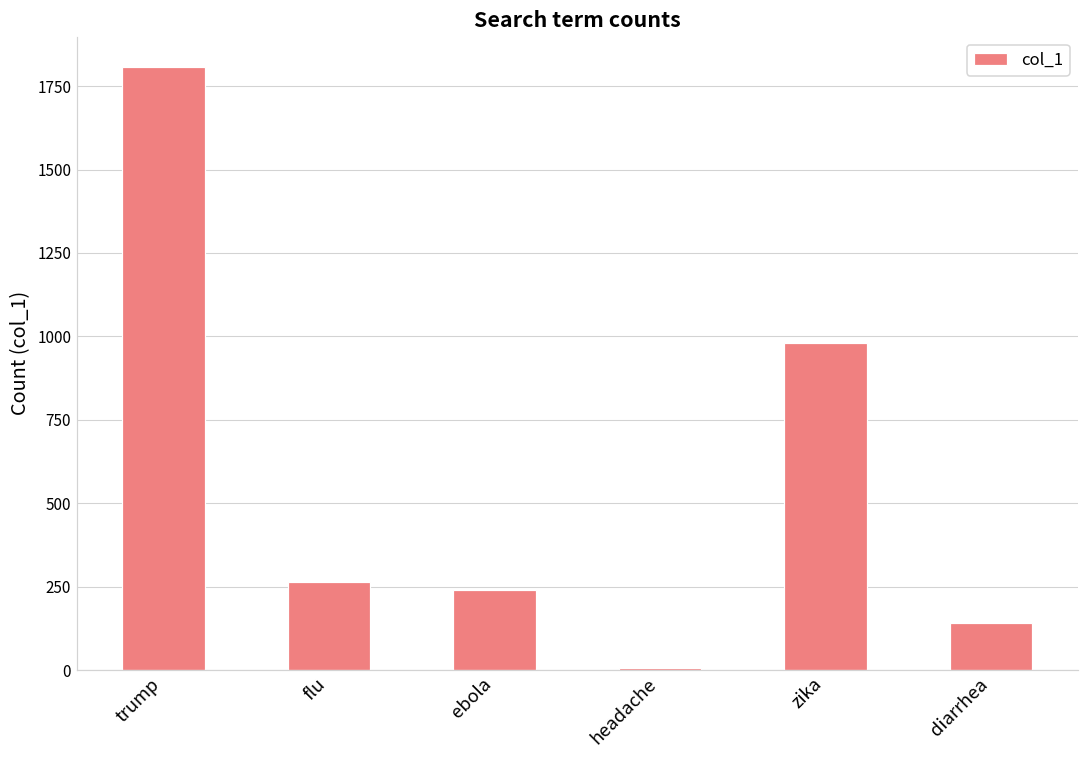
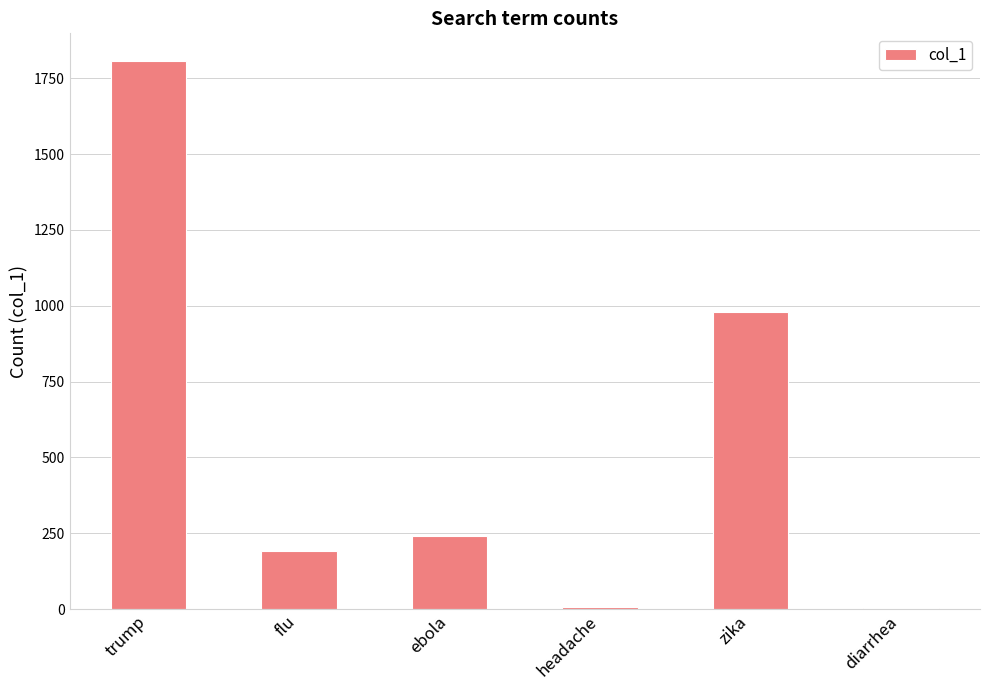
  {
    "trump": 1810,
-   "flu": 270,
+   "flu": 190,
    "ebola": 240,
    "zika": 980,
-   "diarrhea": 140
+   "diarrhea": 0
  }
